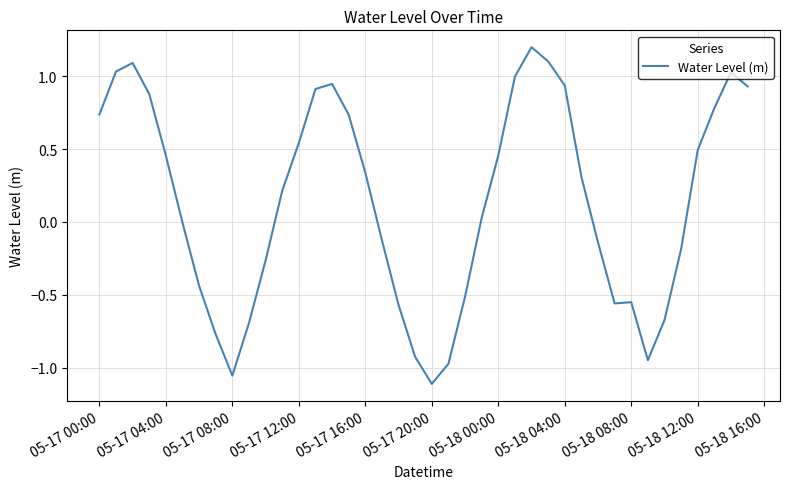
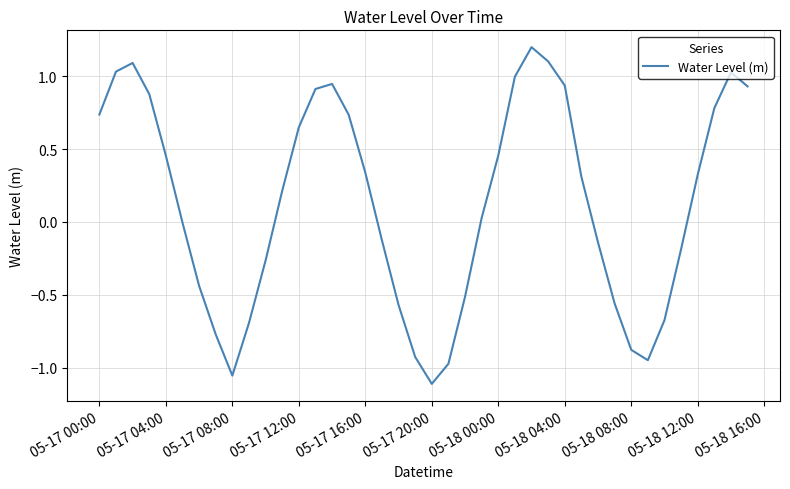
  {
    "05-17 00:00": 0.74,
    "05-17 04:00": 0.46,
    "05-17 08:00": -1.06,
-   "05-17 12:00": 0.54,
+   "05-17 12:00": 0.65,
    "05-17 16:00": 0.34,
    "05-17 20:00": -1.11,
    "05-18 00:00": 0.46,
    "05-18 04:00": 0.94,
-   "05-18 08:00": -0.55,
-   "05-18 12:00": 0.49
+   "05-18 08:00": -0.88,
+   "05-18 12:00": 0.32
  }
